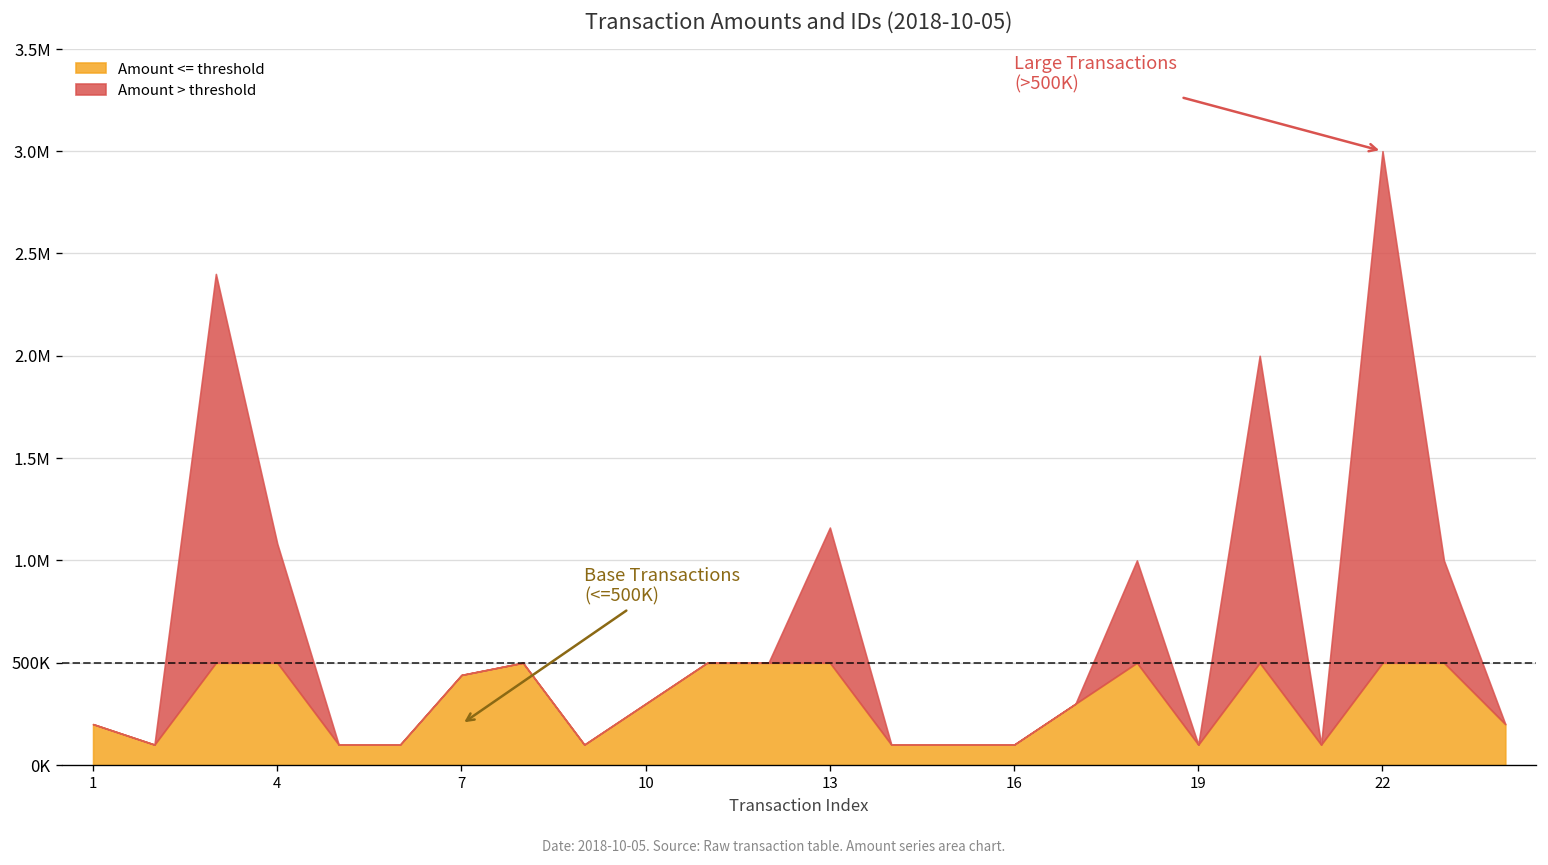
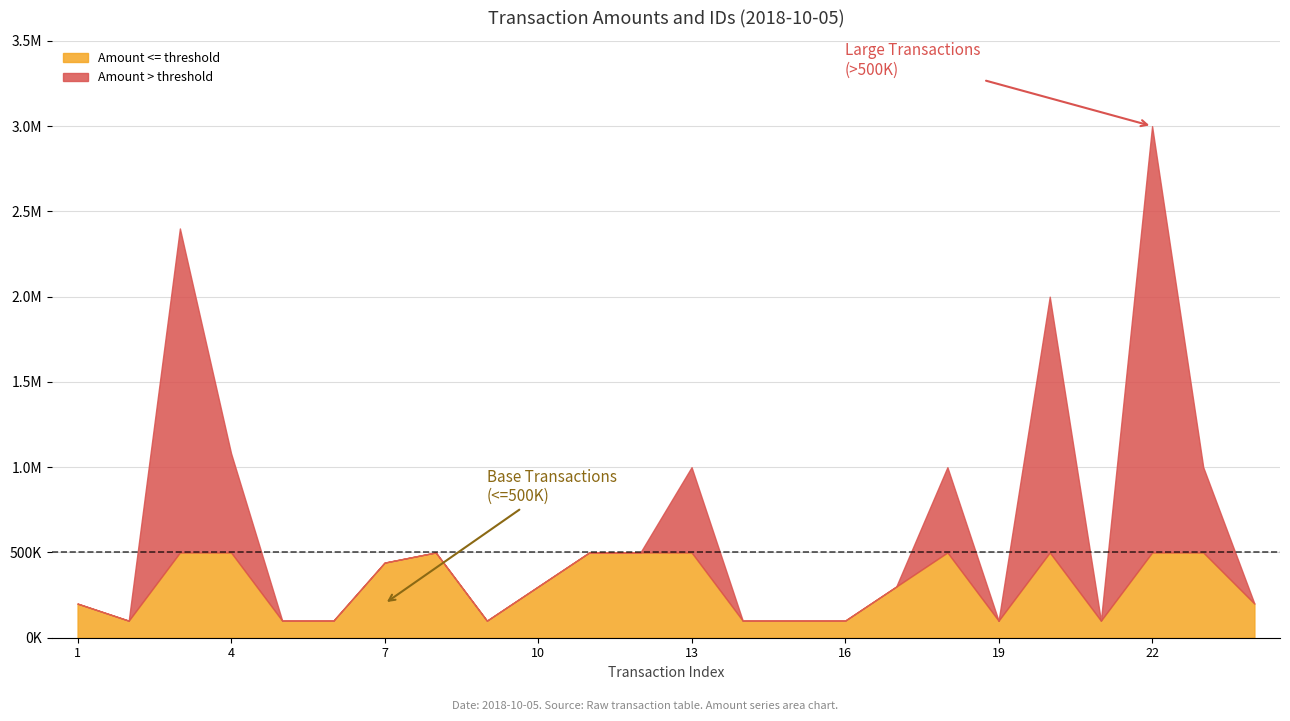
  {
    "Amount <= threshold": {
      "4": 500000,
      "13": 500000,
      "22": 500000
    },
    "Amount > threshold": {
      "4": 1080000,
-     "13": 1160000
+     "13": 1000000
    }
  }
